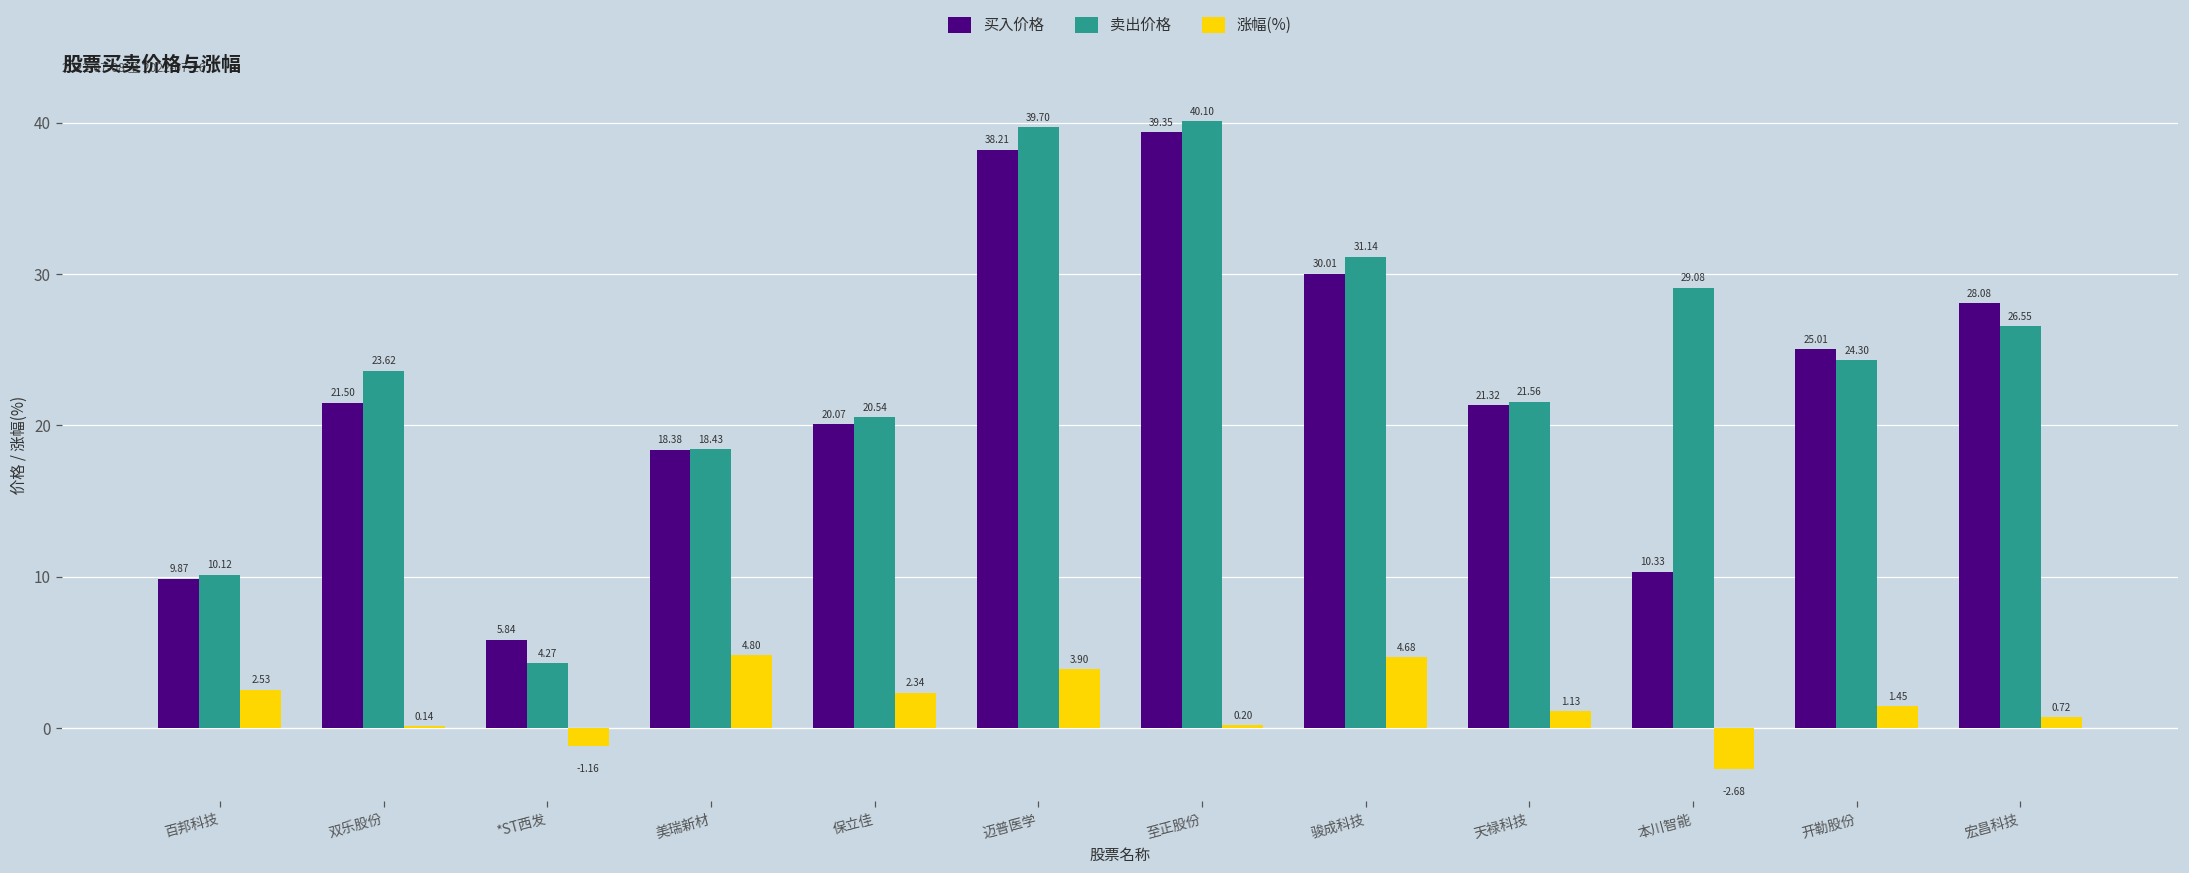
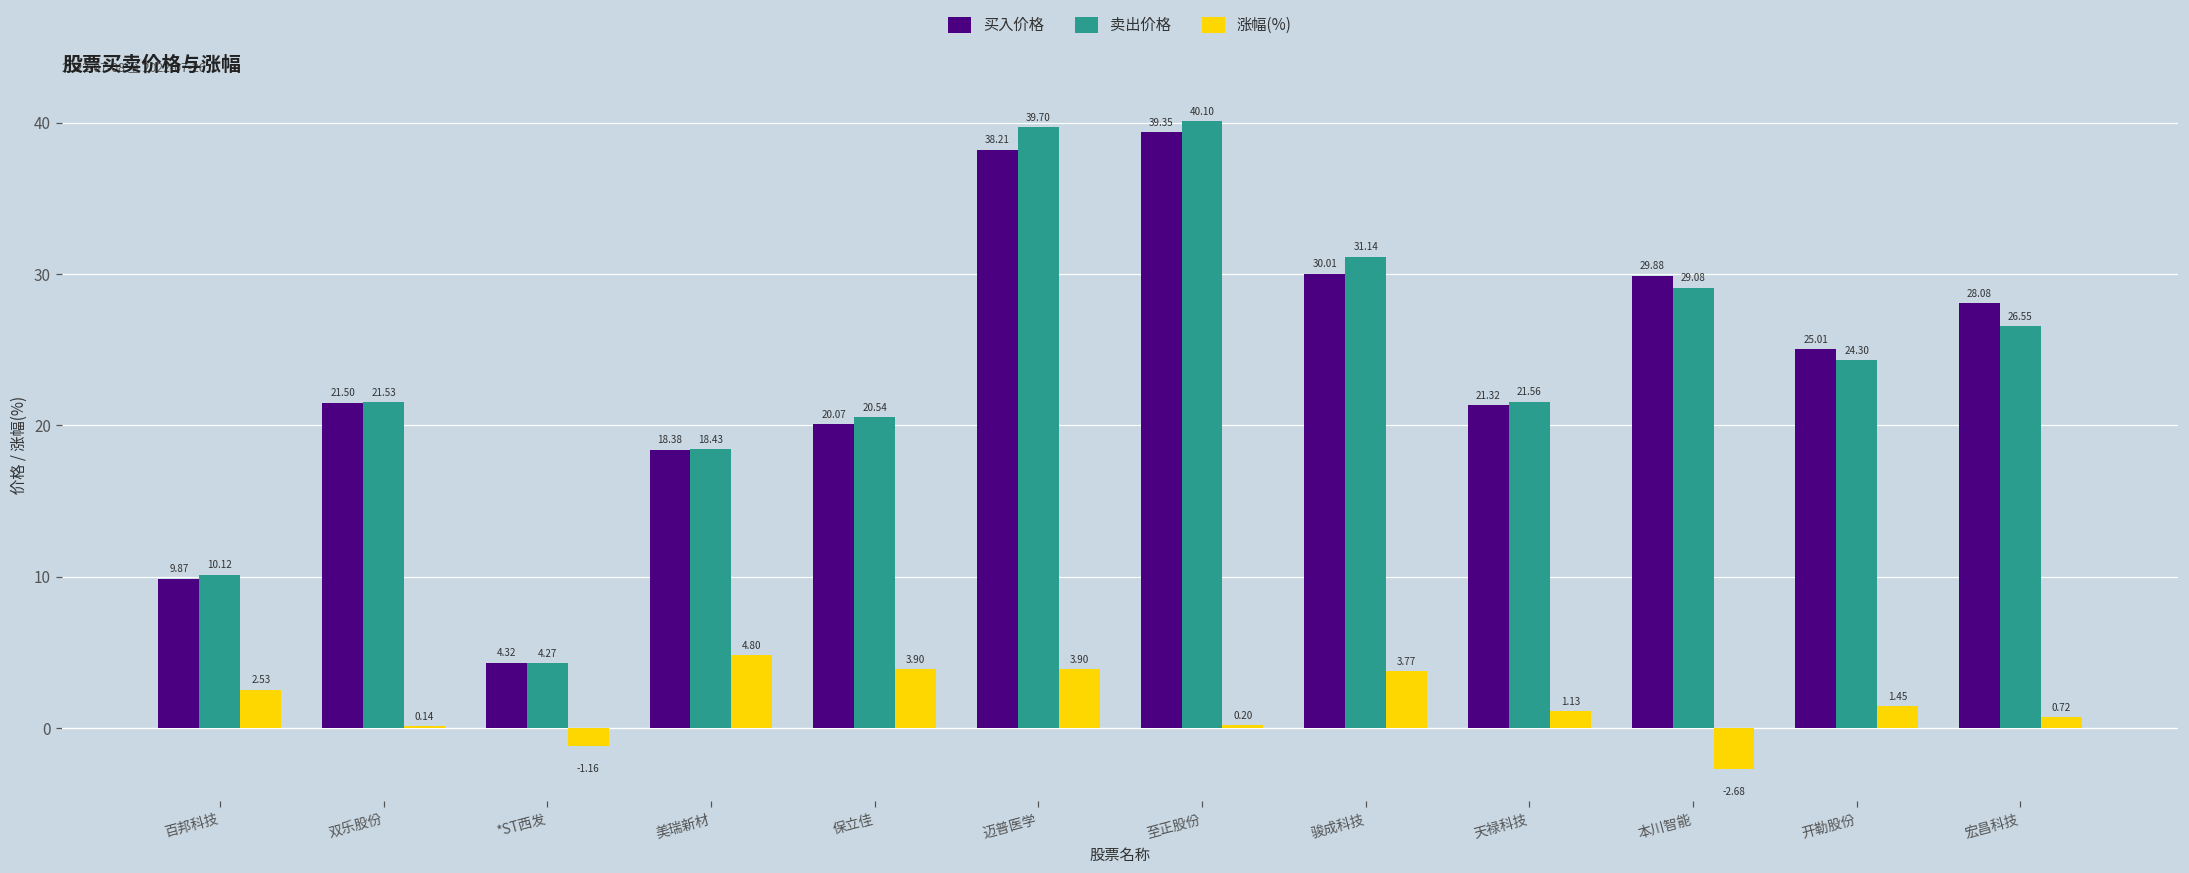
  {
    "买入价格": {
      "百邦科技": 9.87,
      "双乐股份": 21.50,
-     "*ST西发": 5.84,
+     "*ST西发": 4.32,
      "美瑞新材": 18.38,
      "保立佳": 20.07,
      "迈普医学": 38.21,
      "至正股份": 39.35,
      "骏成科技": 30.01,
      "天禄科技": 21.32,
-     "本川智能": 10.33,
+     "本川智能": 29.88,
      "开勒股份": 25.01,
      "宏昌科技": 28.08
    },
    "卖出价格": {
      "百邦科技": 10.12,
-     "双乐股份": 23.62,
+     "双乐股份": 21.53,
      "*ST西发": 4.27,
      "美瑞新材": 18.43,
      "保立佳": 20.54,
      "迈普医学": 39.70,
      "至正股份": 40.10,
      "骏成科技": 31.14,
      "天禄科技": 21.56,
      "本川智能": 29.08,
      "开勒股份": 24.30,
      "宏昌科技": 26.55
    },
    "涨幅(%)": {
      "百邦科技": 2.53,
      "双乐股份": 0.14,
      "*ST西发": -1.16,
      "美瑞新材": 4.80,
-     "保立佳": 2.34,
+     "保立佳": 3.90,
      "迈普医学": 3.90,
      "至正股份": 0.20,
-     "骏成科技": 4.68,
+     "骏成科技": 3.77,
      "天禄科技": 1.13,
      "本川智能": -2.68,
      "开勒股份": 1.45,
      "宏昌科技": 0.72
    }
  }
